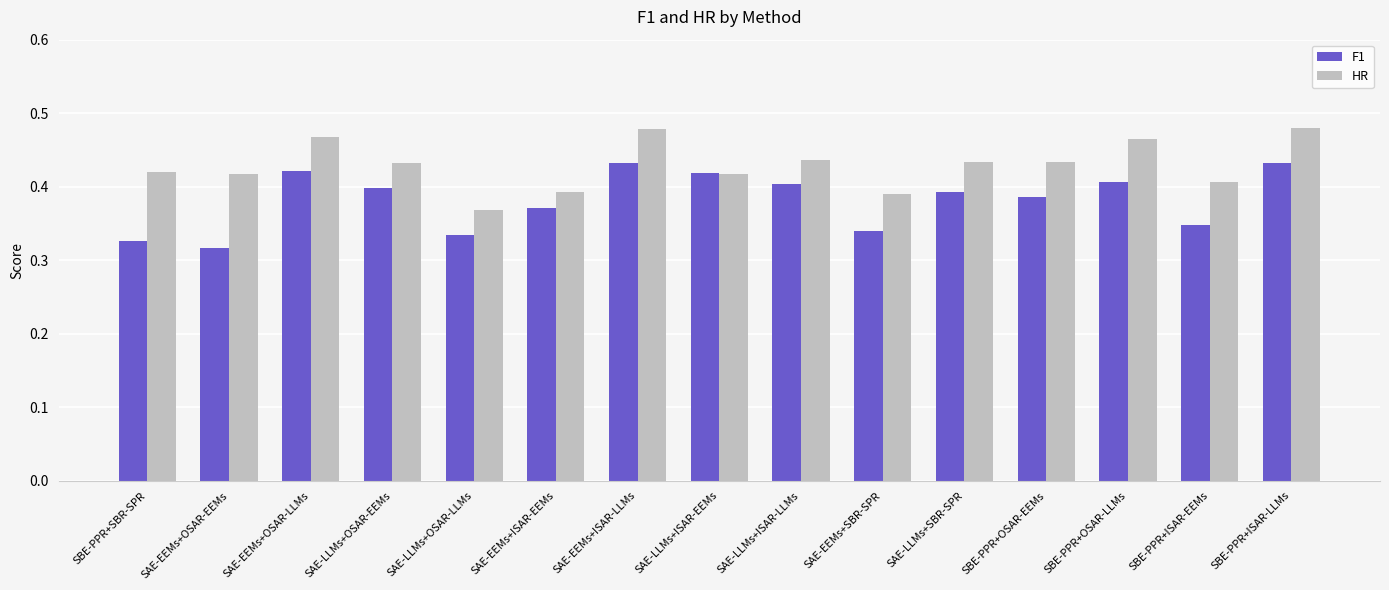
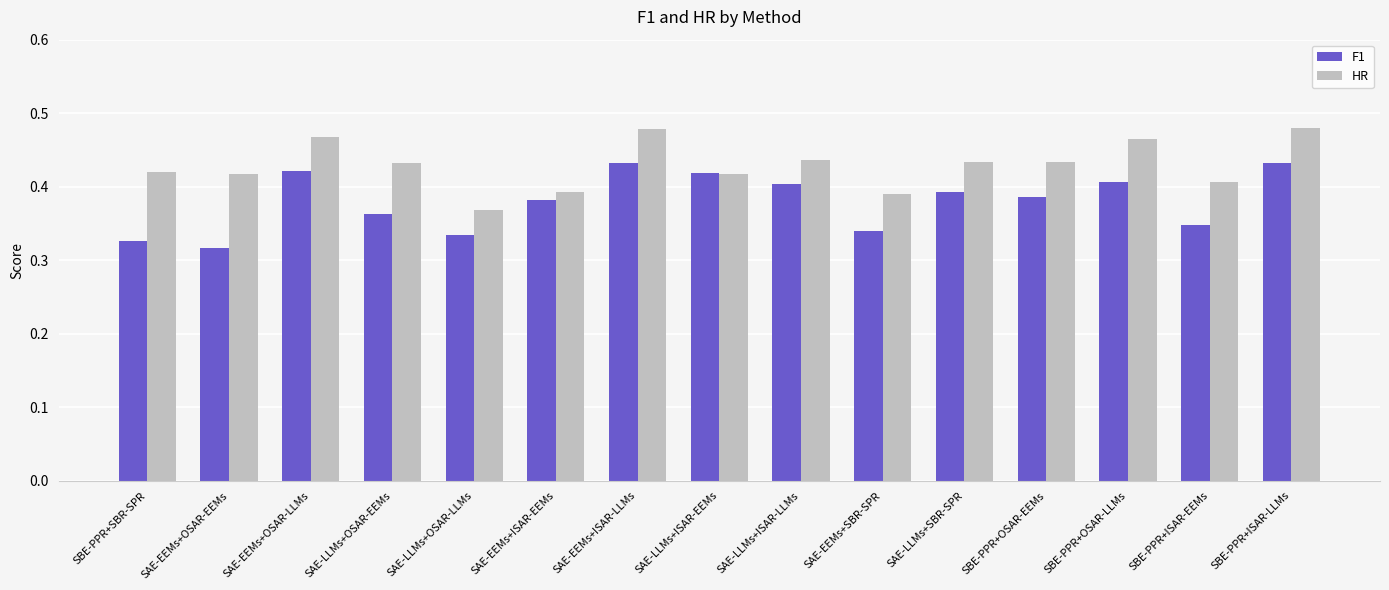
  {
    "F1": {
      "SBE-PPR+SBR-SPR": 0.33,
      "SAE-EEMs+OSAR-EEMs": 0.32,
      "SAE-EEMs+OSAR-LLMs": 0.42,
-     "SAE-LLMs+OSAR-EEMs": 0.40,
+     "SAE-LLMs+OSAR-EEMs": 0.36,
      "SAE-LLMs+OSAR-LLMs": 0.33,
-     "SAE-EEMs+ISAR-EEMs": 0.37,
+     "SAE-EEMs+ISAR-EEMs": 0.38,
      "SAE-EEMs+ISAR-LLMs": 0.43,
      "SAE-LLMs+ISAR-EEMs": 0.42,
      "SAE-LLMs+ISAR-LLMs": 0.40,
      "SAE-EEMs+SBR-SPR": 0.34,
      "SAE-LLMs+SBR-SPR": 0.39,
      "SBE-PPR+OSAR-EEMs": 0.39,
      "SBE-PPR+OSAR-LLMs": 0.41,
      "SBE-PPR+ISAR-EEMs": 0.35,
      "SBE-PPR+ISAR-LLMs": 0.43
    },
    "HR": {
      "SBE-PPR+SBR-SPR": 0.42,
      "SAE-EEMs+OSAR-EEMs": 0.42,
      "SAE-EEMs+OSAR-LLMs": 0.47,
      "SAE-LLMs+OSAR-EEMs": 0.43,
      "SAE-LLMs+OSAR-LLMs": 0.37,
      "SAE-EEMs+ISAR-EEMs": 0.39,
      "SAE-EEMs+ISAR-LLMs": 0.48,
      "SAE-LLMs+ISAR-EEMs": 0.42,
      "SAE-LLMs+ISAR-LLMs": 0.44,
      "SAE-EEMs+SBR-SPR": 0.39,
      "SAE-LLMs+SBR-SPR": 0.43,
      "SBE-PPR+OSAR-EEMs": 0.43,
      "SBE-PPR+OSAR-LLMs": 0.47,
      "SBE-PPR+ISAR-EEMs": 0.41,
      "SBE-PPR+ISAR-LLMs": 0.48
    }
  }
